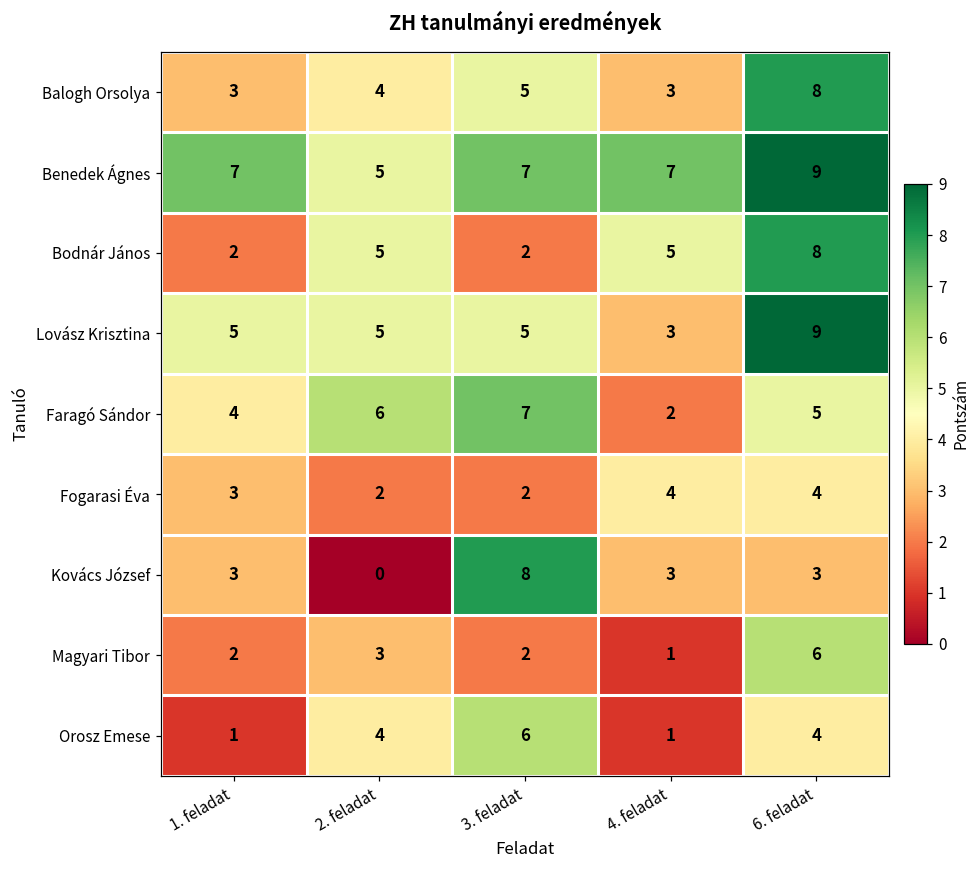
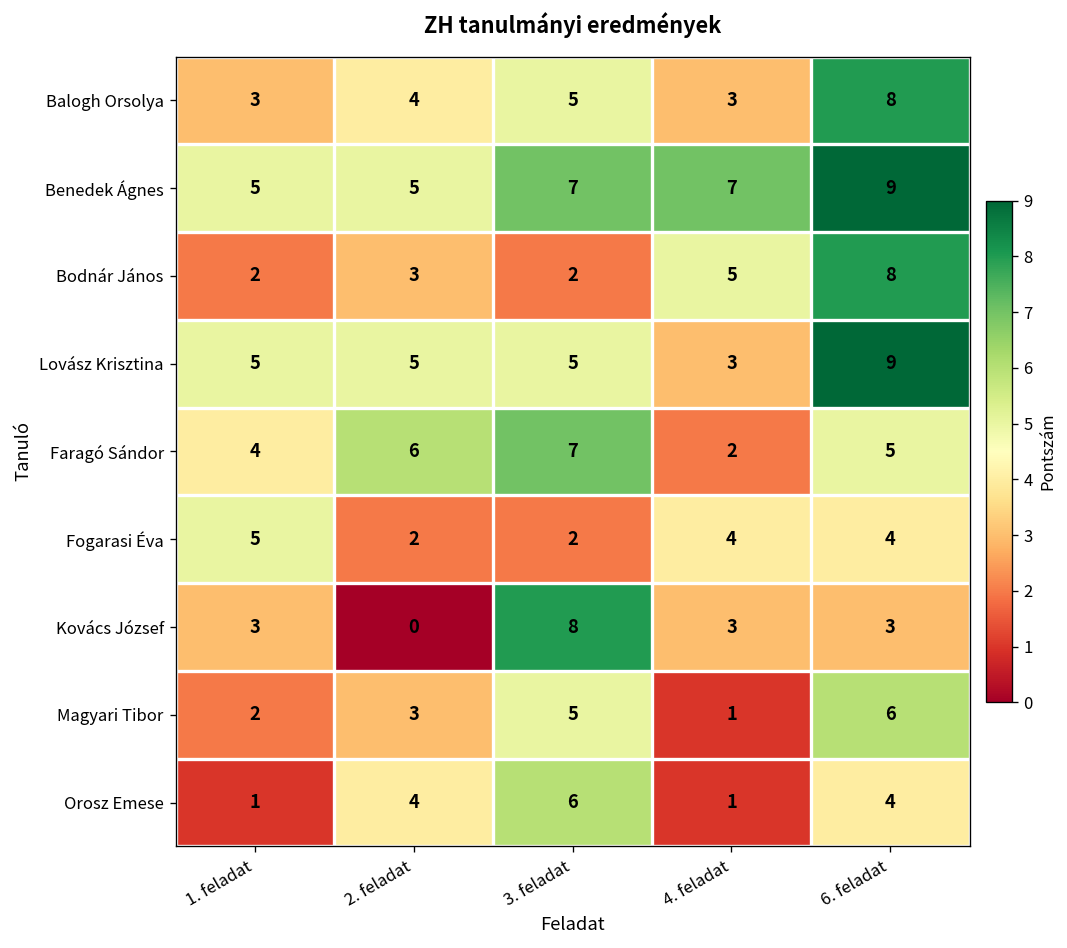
  {
    "Balogh Orsolya": {
      "1. feladat": 3,
      "2. feladat": 4,
      "3. feladat": 5,
      "4. feladat": 3,
      "6. feladat": 8
    },
    "Benedek Ágnes": {
-     "1. feladat": 7,
+     "1. feladat": 5,
      "2. feladat": 5,
      "3. feladat": 7,
      "4. feladat": 7,
      "6. feladat": 9
    },
    "Bodnár János": {
      "1. feladat": 2,
-     "2. feladat": 5,
+     "2. feladat": 3,
      "3. feladat": 2,
      "4. feladat": 5,
      "6. feladat": 8
    },
    "Lovász Krisztina": {
      "1. feladat": 5,
      "2. feladat": 5,
      "3. feladat": 5,
      "4. feladat": 3,
      "6. feladat": 9
    },
    "Faragó Sándor": {
      "1. feladat": 4,
      "2. feladat": 6,
      "3. feladat": 7,
      "4. feladat": 2,
      "6. feladat": 5
    },
    "Fogarasi Éva": {
-     "1. feladat": 3,
+     "1. feladat": 5,
      "2. feladat": 2,
      "3. feladat": 2,
      "4. feladat": 4,
      "6. feladat": 4
    },
    "Kovács József": {
      "1. feladat": 3,
      "2. feladat": 0,
      "3. feladat": 8,
      "4. feladat": 3,
      "6. feladat": 3
    },
    "Magyari Tibor": {
      "1. feladat": 2,
      "2. feladat": 3,
-     "3. feladat": 2,
+     "3. feladat": 5,
      "4. feladat": 1,
      "6. feladat": 6
    },
    "Orosz Emese": {
      "1. feladat": 1,
      "2. feladat": 4,
      "3. feladat": 6,
      "4. feladat": 1,
      "6. feladat": 4
    }
  }
